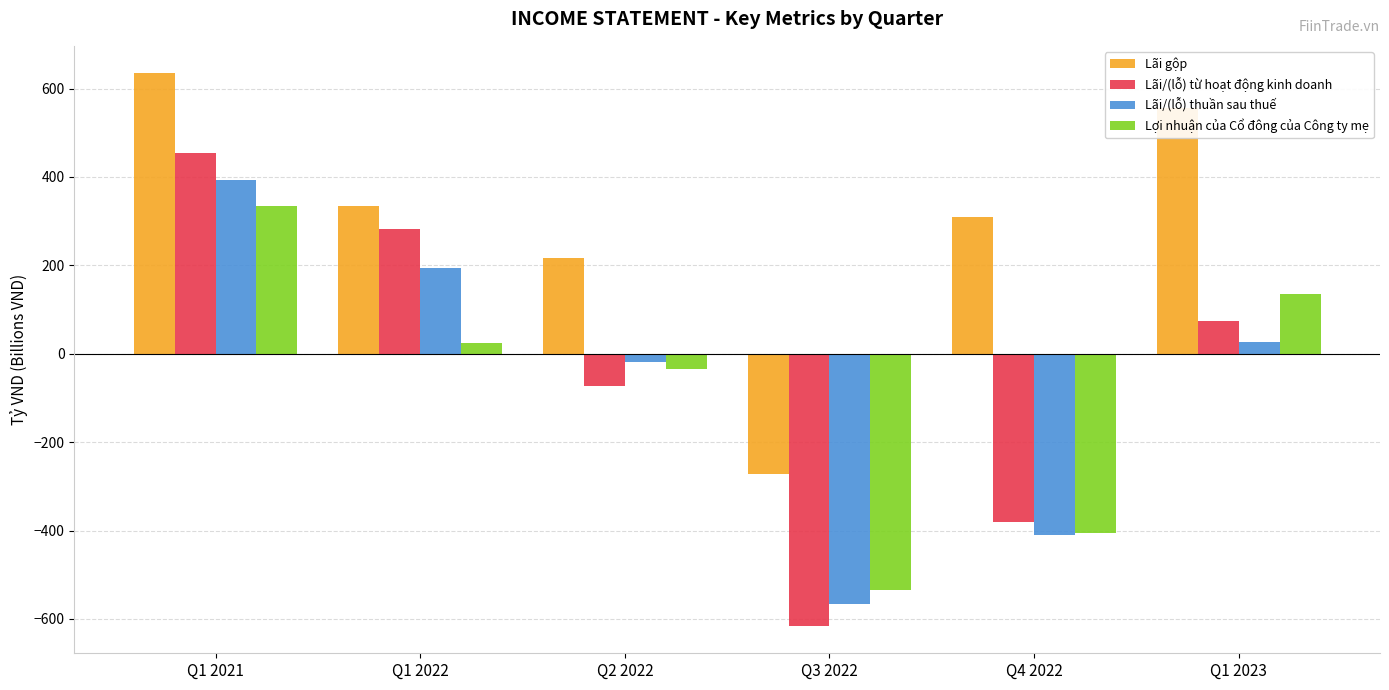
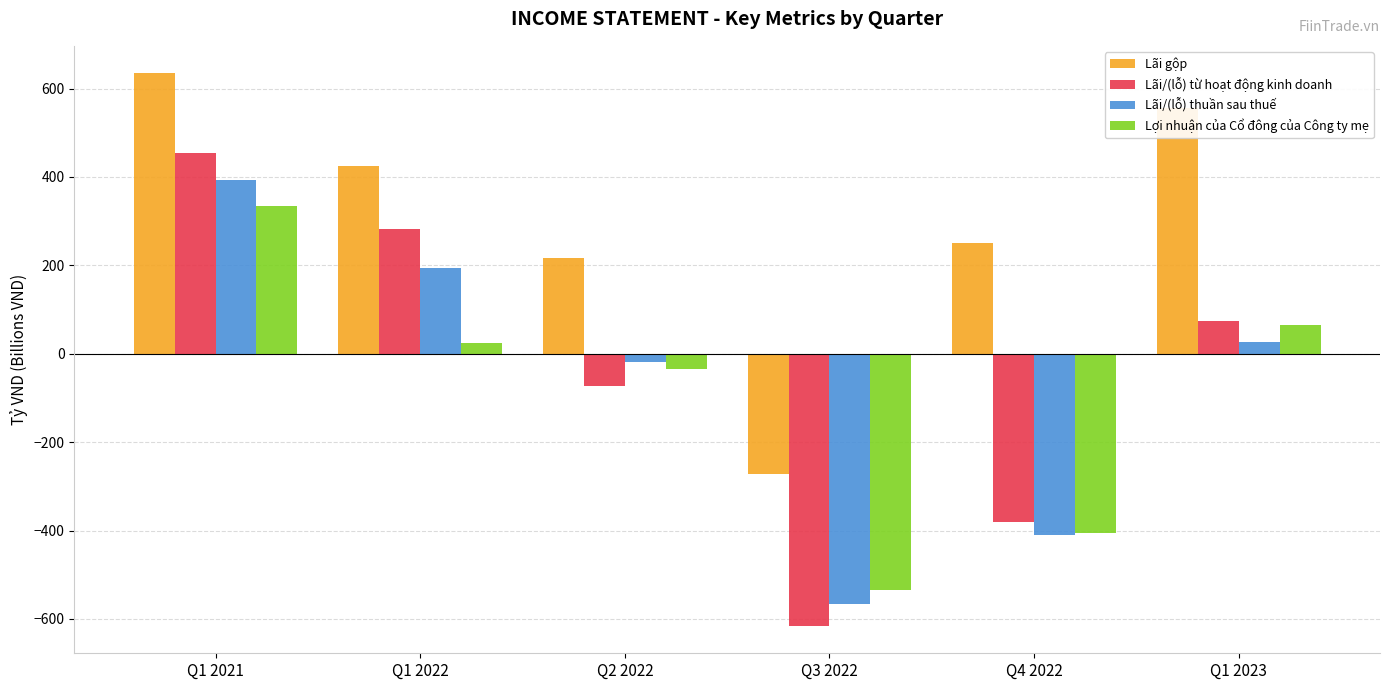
  {
    "Lãi gộp": {
      "Q1 2021": 630,
-     "Q1 2022": 330,
+     "Q1 2022": 430,
      "Q2 2022": 220,
      "Q3 2022": -270,
-     "Q4 2022": 310
+     "Q4 2022": 250
    },
    "Lãi/(lỗ) từ hoạt động kinh doanh": {
      "Q1 2021": 450,
      "Q1 2022": 280,
      "Q2 2022": -70,
      "Q3 2022": -620,
      "Q4 2022": -380,
      "Q1 2023": 70
    },
    "Lãi/(lỗ) thuần sau thuế": {
      "Q1 2021": 390,
      "Q1 2022": 190,
      "Q2 2022": -20,
      "Q3 2022": -570,
      "Q4 2022": -410,
      "Q1 2023": 30
    },
    "Lợi nhuận của Cổ đông của Công ty mẹ": {
      "Q1 2021": 340,
      "Q1 2022": 20,
      "Q2 2022": -30,
      "Q3 2022": -530,
      "Q4 2022": -410,
-     "Q1 2023": 140
+     "Q1 2023": 60
    }
  }
